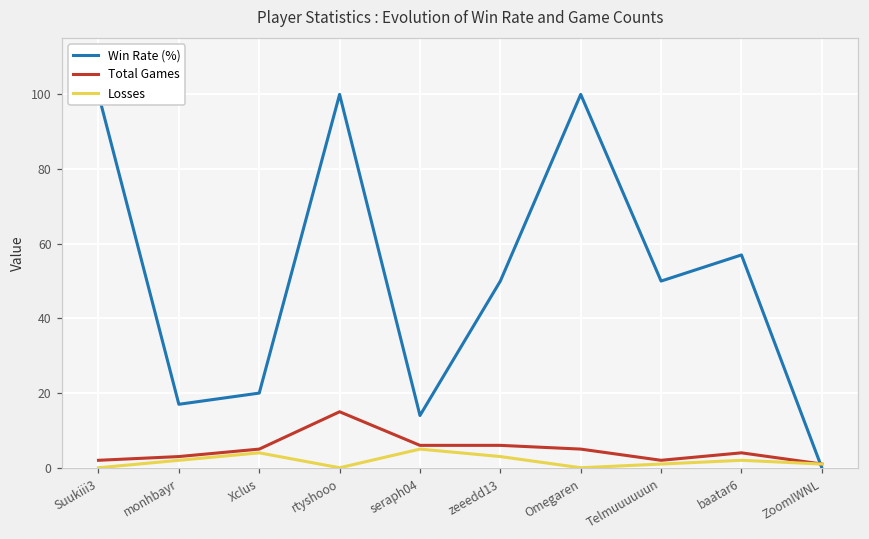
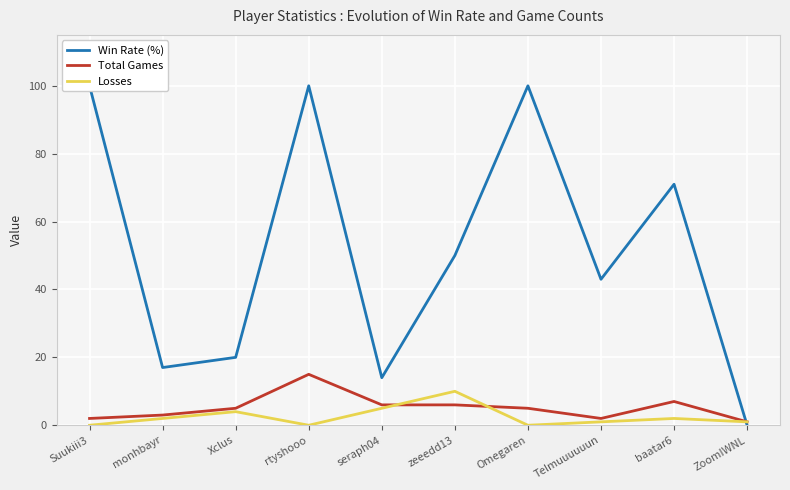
  {
    "Win Rate (%)": {
      "monhbayr": 17,
      "Xclus": 20,
      "rtyshooo": 100,
      "seraph04": 14,
      "zeeedd13": 50,
      "Omegaren": 100,
-     "Telmuuuuuun": 50,
-     "baatar6": 57,
+     "Telmuuuuuun": 43,
+     "baatar6": 71,
      "ZoomIWNL": 0
    },
    "Total Games": {
      "Suukiii3": 2,
      "monhbayr": 3,
      "Xclus": 5,
      "rtyshooo": 15,
      "seraph04": 6,
      "zeeedd13": 6,
      "Omegaren": 5,
      "Telmuuuuuun": 2,
-     "baatar6": 4
+     "baatar6": 7
    },
    "Losses": {
      "Suukiii3": 0,
      "monhbayr": 2,
      "Xclus": 4,
      "rtyshooo": 0,
      "seraph04": 5,
-     "zeeedd13": 3,
+     "zeeedd13": 10,
      "Omegaren": 0,
      "Telmuuuuuun": 1,
      "baatar6": 2
    }
  }
